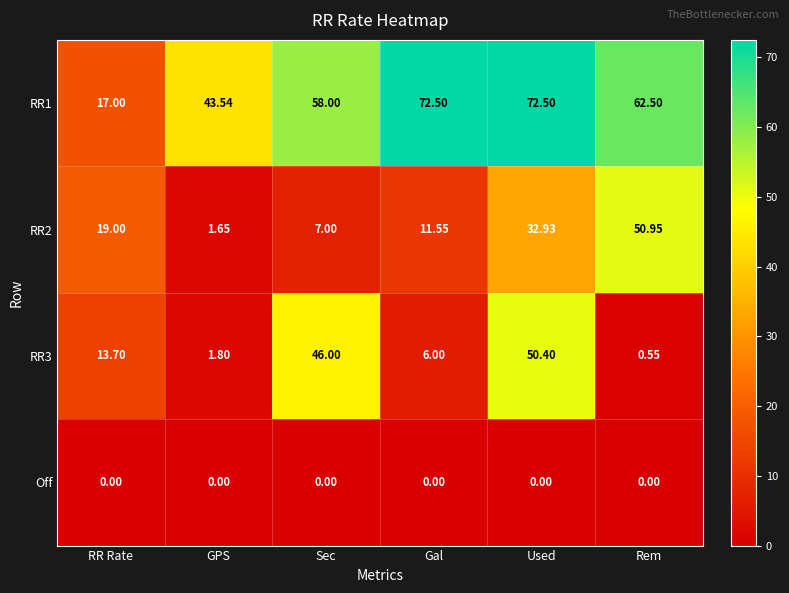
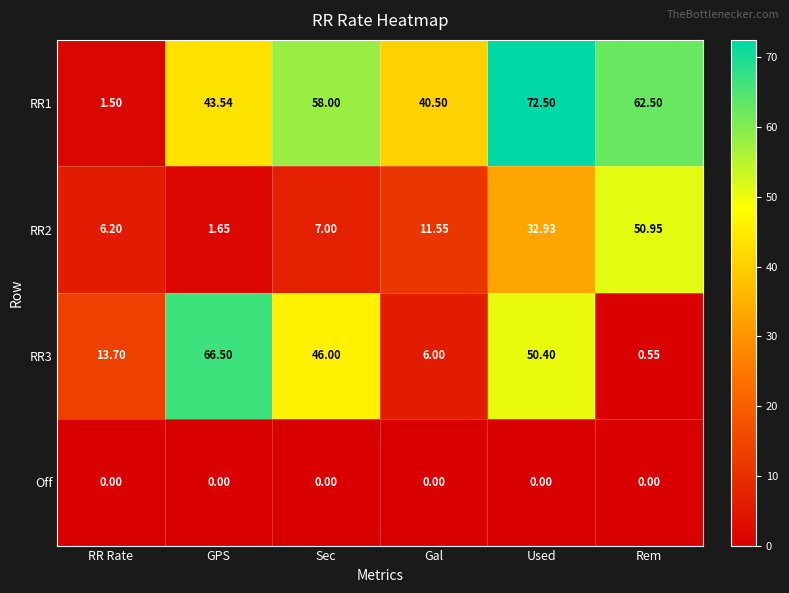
  {
    "RR1": {
-     "RR Rate": 17.00,
+     "RR Rate": 1.50,
      "GPS": 43.54,
      "Sec": 58.00,
-     "Gal": 72.50,
+     "Gal": 40.50,
      "Used": 72.50,
      "Rem": 62.50
    },
    "RR2": {
-     "RR Rate": 19.00,
+     "RR Rate": 6.20,
      "GPS": 1.65,
      "Sec": 7.00,
      "Gal": 11.55,
      "Used": 32.93,
      "Rem": 50.95
    },
    "RR3": {
      "RR Rate": 13.70,
-     "GPS": 1.80,
+     "GPS": 66.50,
      "Sec": 46.00,
      "Gal": 6.00,
      "Used": 50.40,
      "Rem": 0.55
    },
    "Off": {
      "RR Rate": 0.00,
      "GPS": 0.00,
      "Sec": 0.00,
      "Gal": 0.00,
      "Used": 0.00,
      "Rem": 0.00
    }
  }
